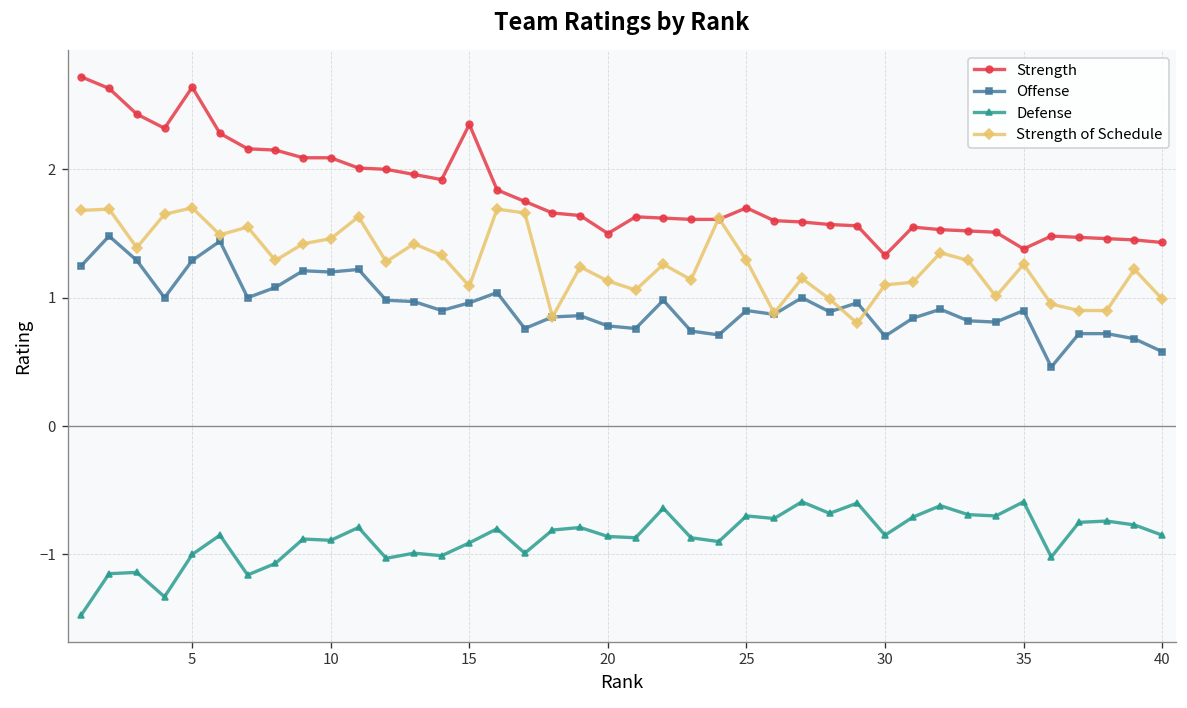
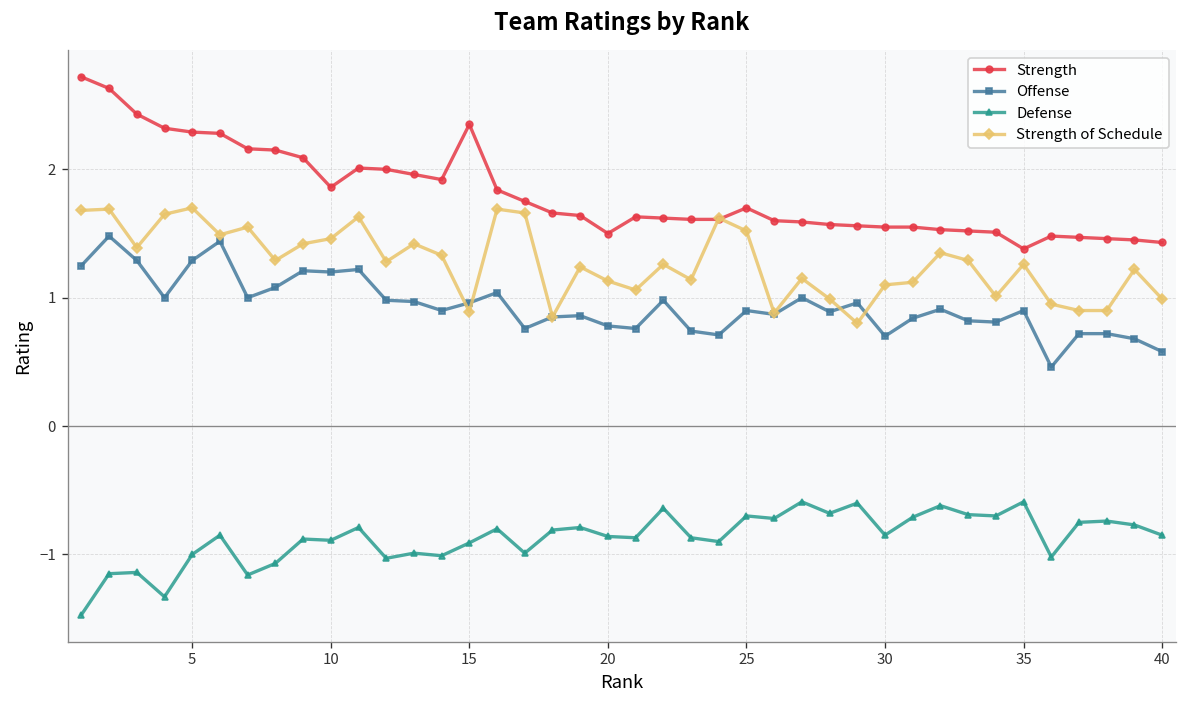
  {
    "Strength": {
-     "5": 2.64,
-     "10": 2.09,
+     "5": 2.29,
+     "10": 1.86,
      "15": 2.35,
      "20": 1.50,
      "25": 1.70,
-     "30": 1.33,
+     "30": 1.55,
      "35": 1.38,
      "40": 1.43
    },
    "Strength of Schedule": {
      "5": 1.70,
      "10": 1.46,
-     "15": 1.09,
+     "15": 0.89,
      "20": 1.13,
-     "25": 1.29,
+     "25": 1.52,
      "30": 1.10,
      "35": 1.26,
      "40": 0.99
    }
  }
